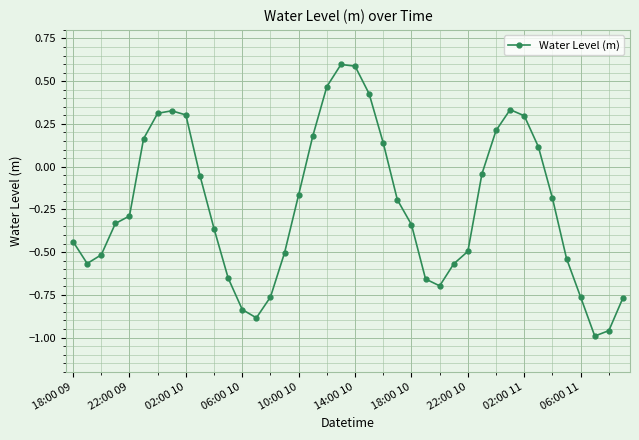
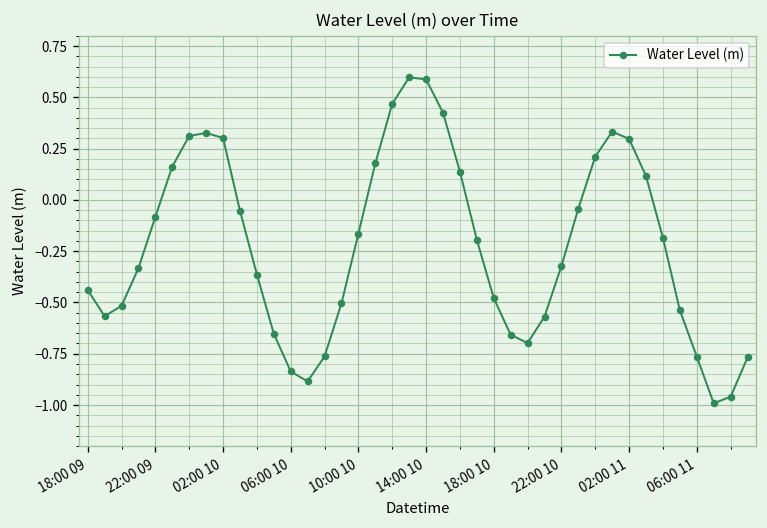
  {
    "18:00 09": -0.44,
-   "22:00 09": -0.29,
+   "22:00 09": -0.08,
    "02:00 10": 0.30,
    "06:00 10": -0.84,
    "10:00 10": -0.16,
    "14:00 10": 0.59,
-   "18:00 10": -0.34,
-   "22:00 10": -0.50,
+   "18:00 10": -0.48,
+   "22:00 10": -0.32,
    "02:00 11": 0.30,
    "06:00 11": -0.76
  }
